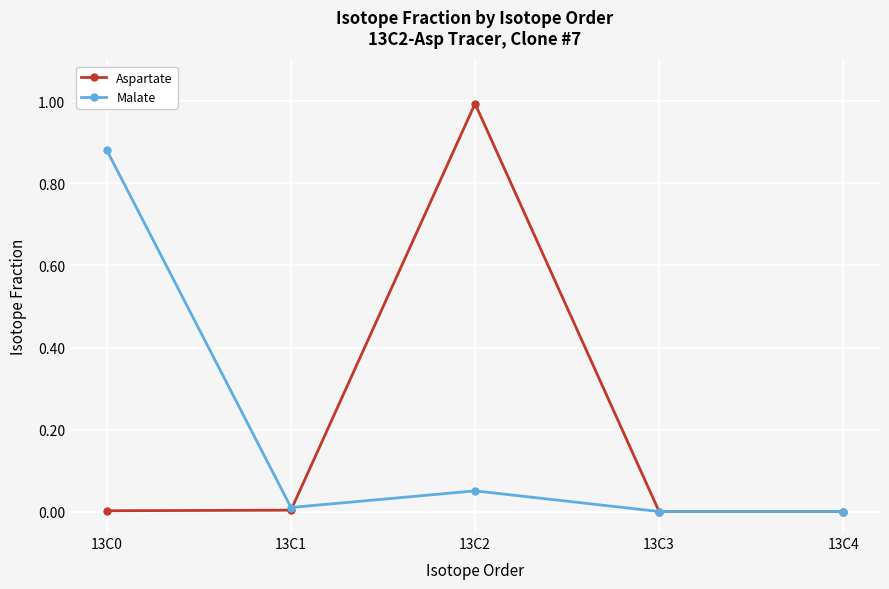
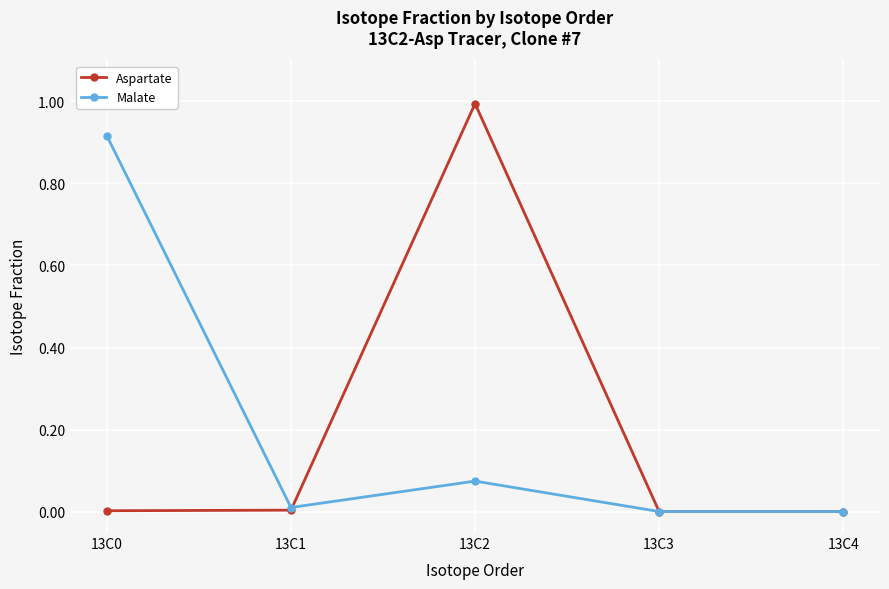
  {
    "Aspartate": {
      "13C0": 0.00,
      "13C1": 0.00,
      "13C2": 0.99
    },
    "Malate": {
-     "13C0": 0.88,
+     "13C0": 0.92,
      "13C1": 0.01,
-     "13C2": 0.05
+     "13C2": 0.07
    }
  }
